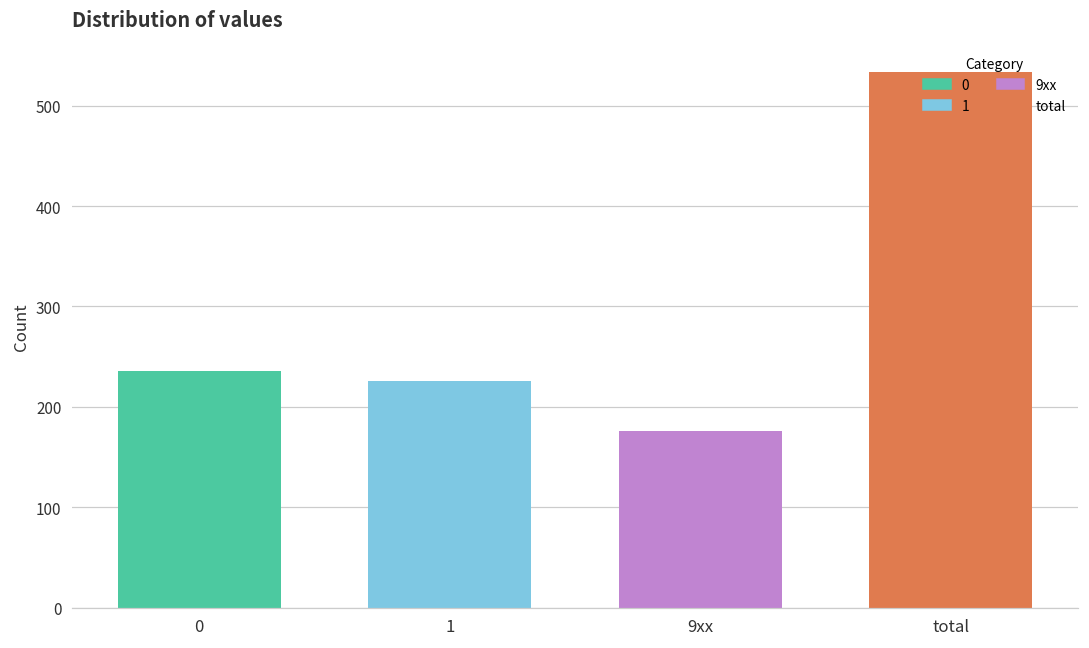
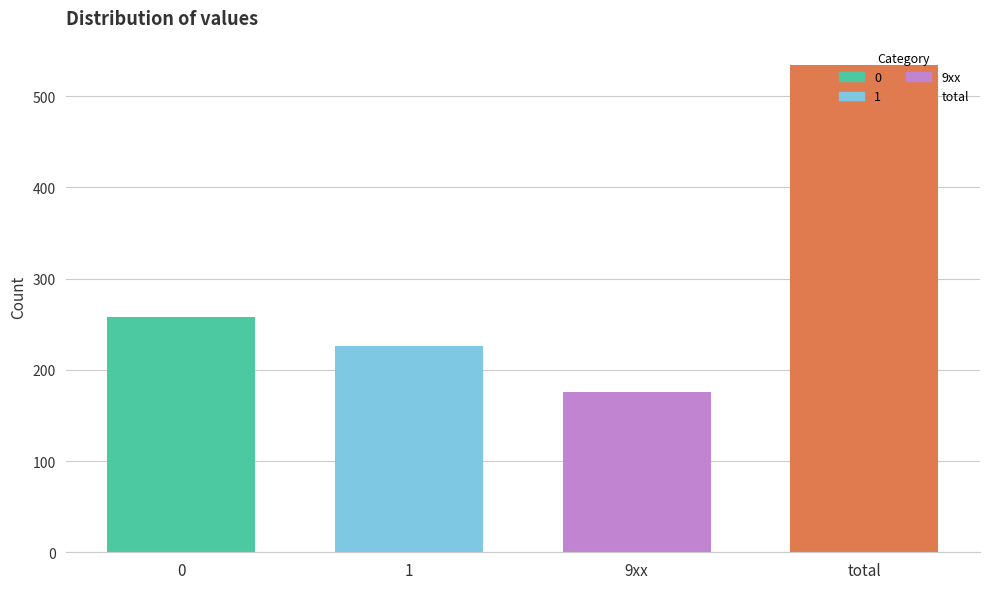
  {
-   "0": 240,
+   "0": 260,
    "1": 230,
    "9xx": 180,
    "total": 530
  }
